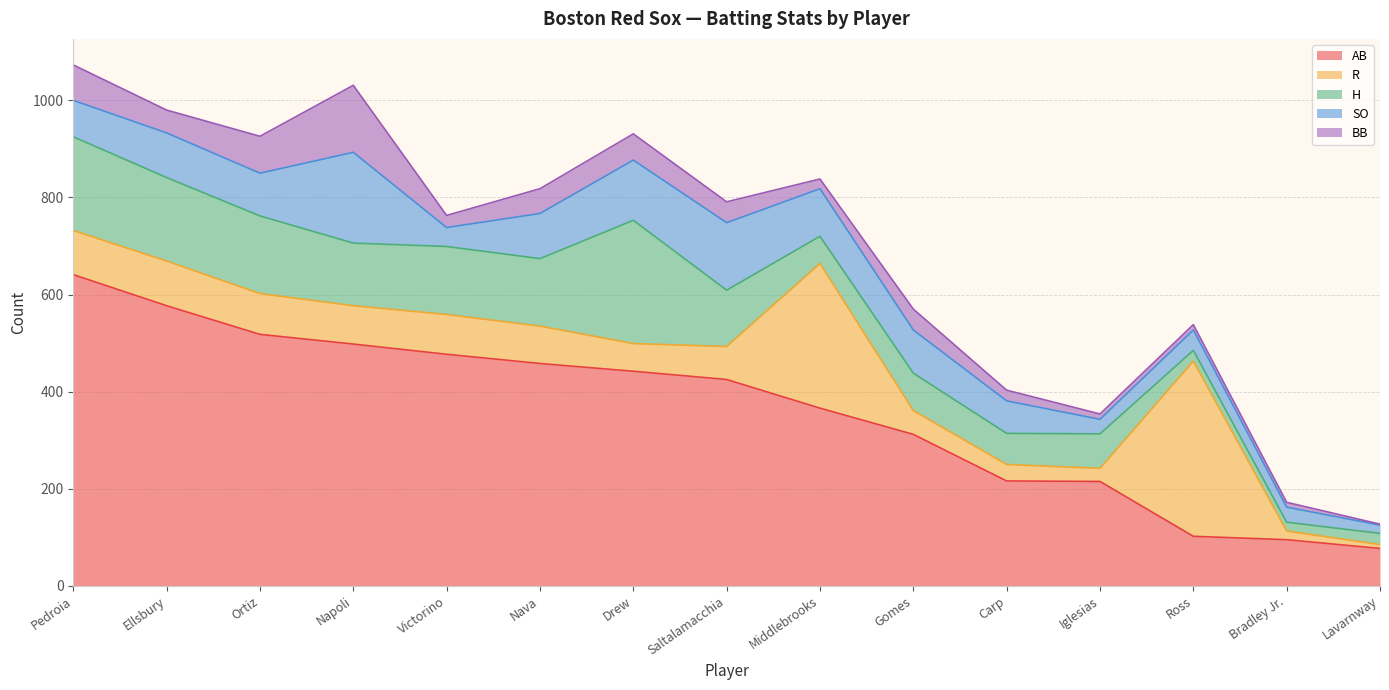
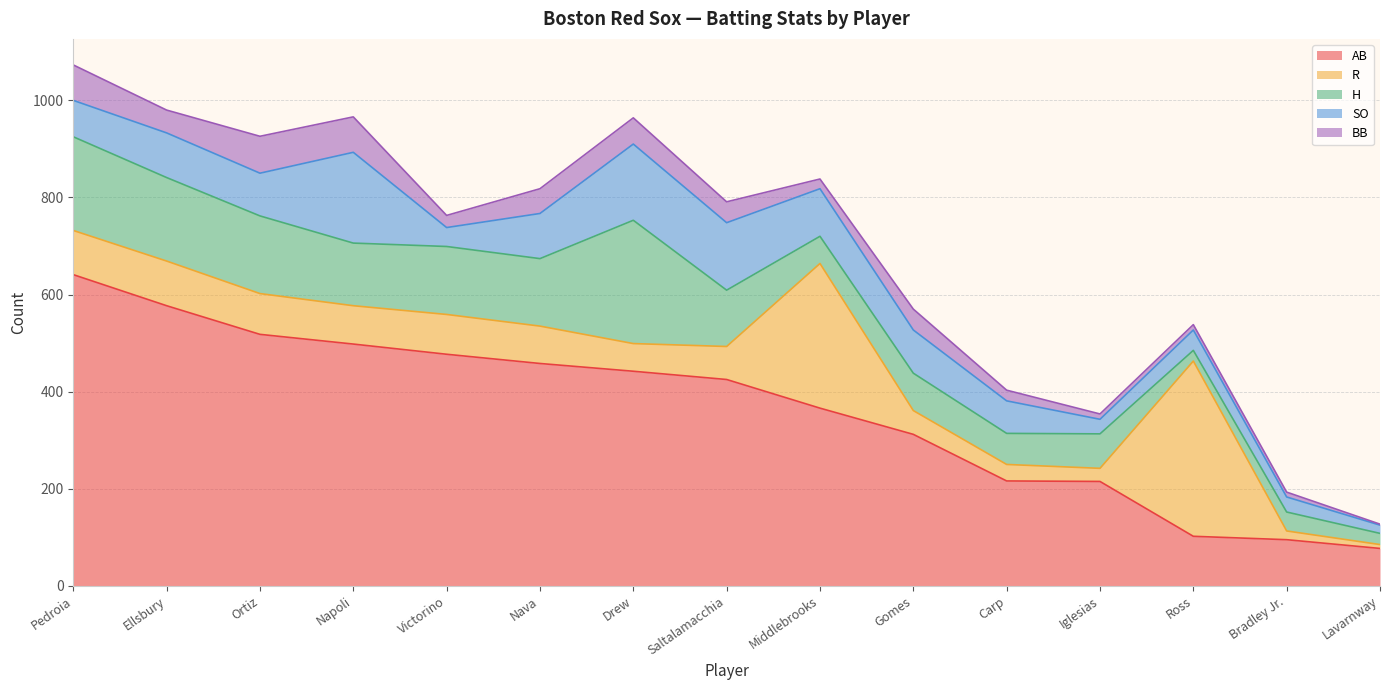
  {
    "AB": {
      "Pedroia": 640,
      "Ellsbury": 580,
      "Ortiz": 520,
      "Napoli": 500,
      "Victorino": 480,
      "Nava": 460,
      "Drew": 440,
      "Saltalamacchia": 430,
      "Middlebrooks": 370,
      "Gomes": 310,
      "Carp": 220,
      "Iglesias": 220,
      "Ross": 100,
      "Bradley Jr.": 100,
      "Lavarnway": 80
    },
    "R": {
      "Pedroia": 90,
      "Ellsbury": 90,
      "Ortiz": 80,
      "Napoli": 80,
      "Victorino": 80,
      "Nava": 80,
      "Drew": 60,
      "Saltalamacchia": 70,
      "Middlebrooks": 300,
      "Gomes": 50,
      "Carp": 30,
      "Iglesias": 30,
      "Ross": 360,
      "Bradley Jr.": 20,
      "Lavarnway": 10
    },
    "H": {
      "Pedroia": 190,
      "Ellsbury": 170,
      "Ortiz": 160,
      "Napoli": 130,
      "Victorino": 140,
      "Nava": 140,
      "Drew": 250,
      "Saltalamacchia": 120,
      "Middlebrooks": 60,
      "Gomes": 80,
      "Carp": 60,
      "Iglesias": 70,
      "Ross": 20,
-     "Bradley Jr.": 20,
+     "Bradley Jr.": 40,
      "Lavarnway": 20
    },
    "SO": {
      "Pedroia": 80,
      "Ellsbury": 90,
      "Ortiz": 90,
      "Napoli": 190,
      "Victorino": 40,
      "Nava": 90,
-     "Drew": 120,
+     "Drew": 160,
      "Saltalamacchia": 140,
      "Middlebrooks": 100,
      "Gomes": 90,
      "Carp": 70,
      "Iglesias": 30,
      "Ross": 40,
      "Bradley Jr.": 30
    },
    "BB": {
      "Pedroia": 70,
      "Ellsbury": 50,
      "Ortiz": 80,
-     "Napoli": 140,
+     "Napoli": 70,
      "Victorino": 30,
      "Nava": 50,
      "Drew": 50,
      "Saltalamacchia": 40,
      "Middlebrooks": 20,
      "Gomes": 40,
      "Carp": 20,
      "Iglesias": 10,
      "Ross": 10,
      "Bradley Jr.": 10
    }
  }
